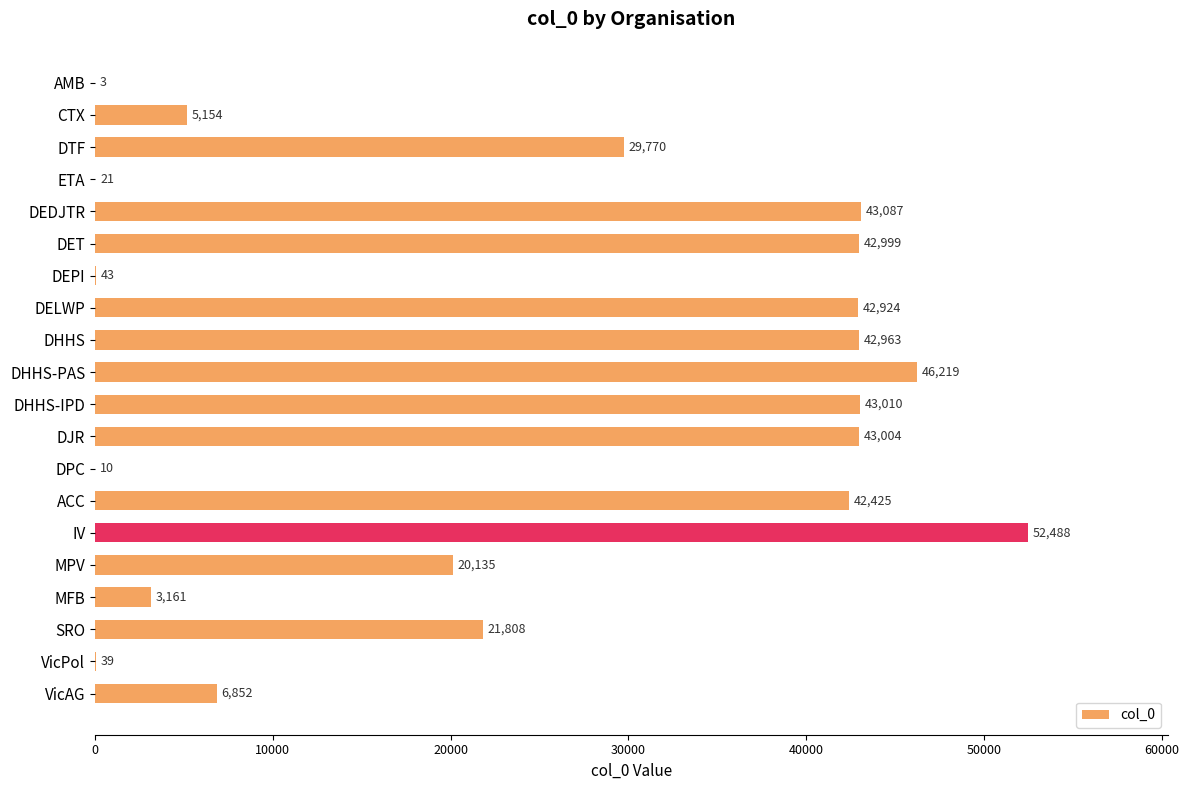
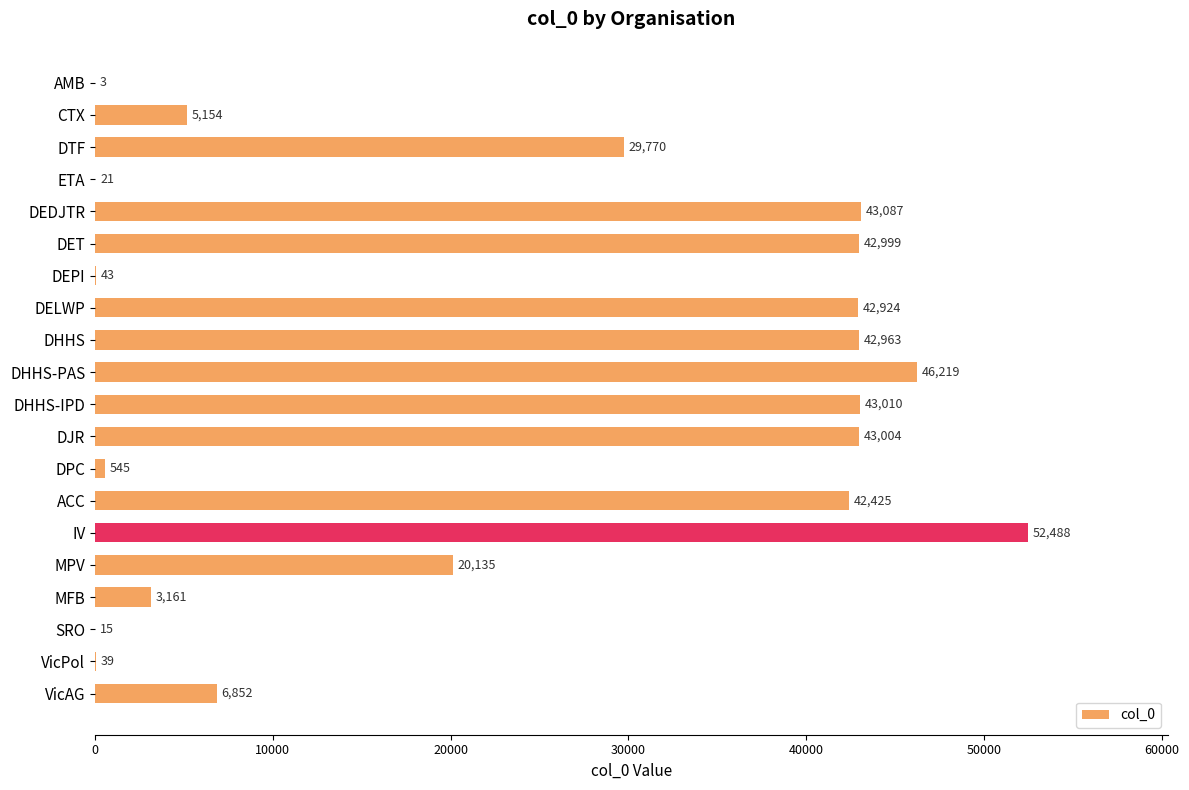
  {
    "AMB": "3",
    "CTX": "5,154",
    "DTF": "29,770",
    "ETA": "21",
    "DEDJTR": "43,087",
    "DET": "42,999",
    "DEPI": "43",
    "DELWP": "42,924",
    "DHHS": "42,963",
    "DHHS-PAS": "46,219",
    "DHHS-IPD": "43,010",
    "DJR": "43,004",
-   "DPC": "10",
+   "DPC": "545",
    "ACC": "42,425",
    "IV": "52,488",
    "MPV": "20,135",
    "MFB": "3,161",
-   "SRO": "21,808",
+   "SRO": "15",
    "VicPol": "39",
    "VicAG": "6,852"
  }
